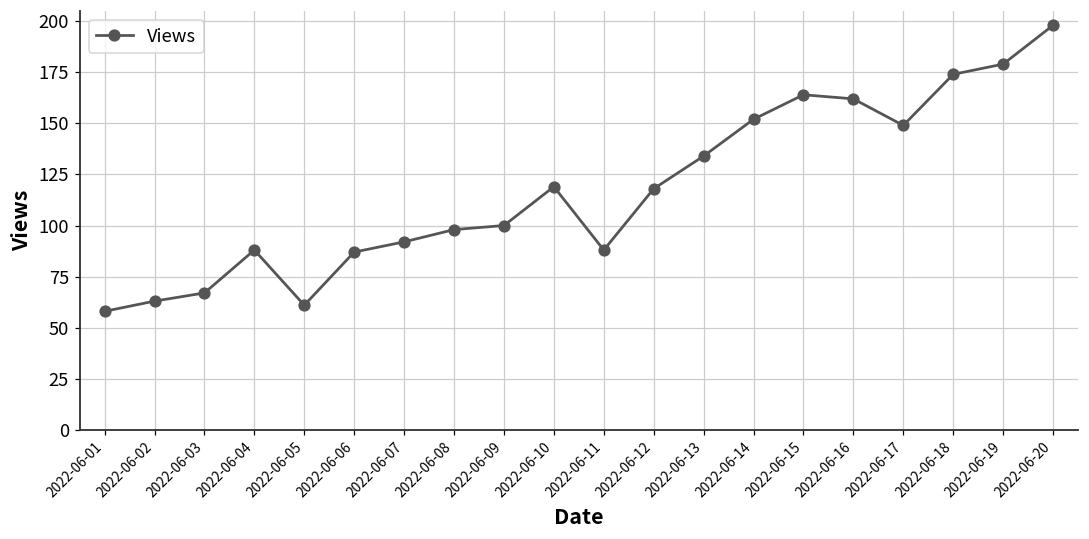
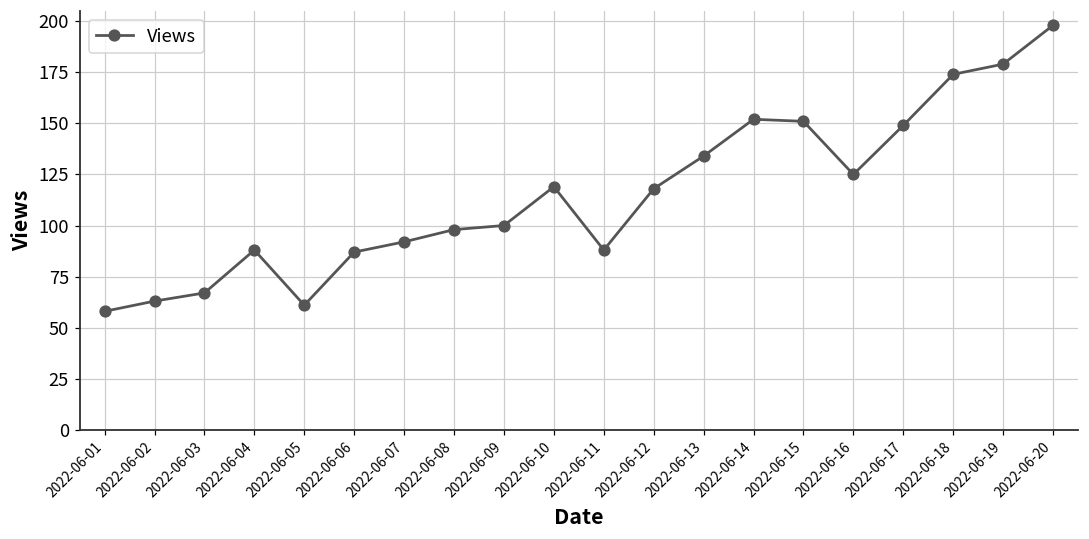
  {
    "2022-06-01": 58,
    "2022-06-02": 63,
    "2022-06-03": 67,
    "2022-06-04": 88,
    "2022-06-05": 61,
    "2022-06-06": 87,
    "2022-06-07": 92,
    "2022-06-08": 98,
    "2022-06-09": 100,
    "2022-06-10": 119,
    "2022-06-11": 88,
    "2022-06-12": 118,
    "2022-06-13": 134,
    "2022-06-14": 152,
-   "2022-06-15": 164,
-   "2022-06-16": 162,
+   "2022-06-15": 151,
+   "2022-06-16": 125,
    "2022-06-17": 149,
    "2022-06-18": 174,
    "2022-06-19": 179,
    "2022-06-20": 198
  }
